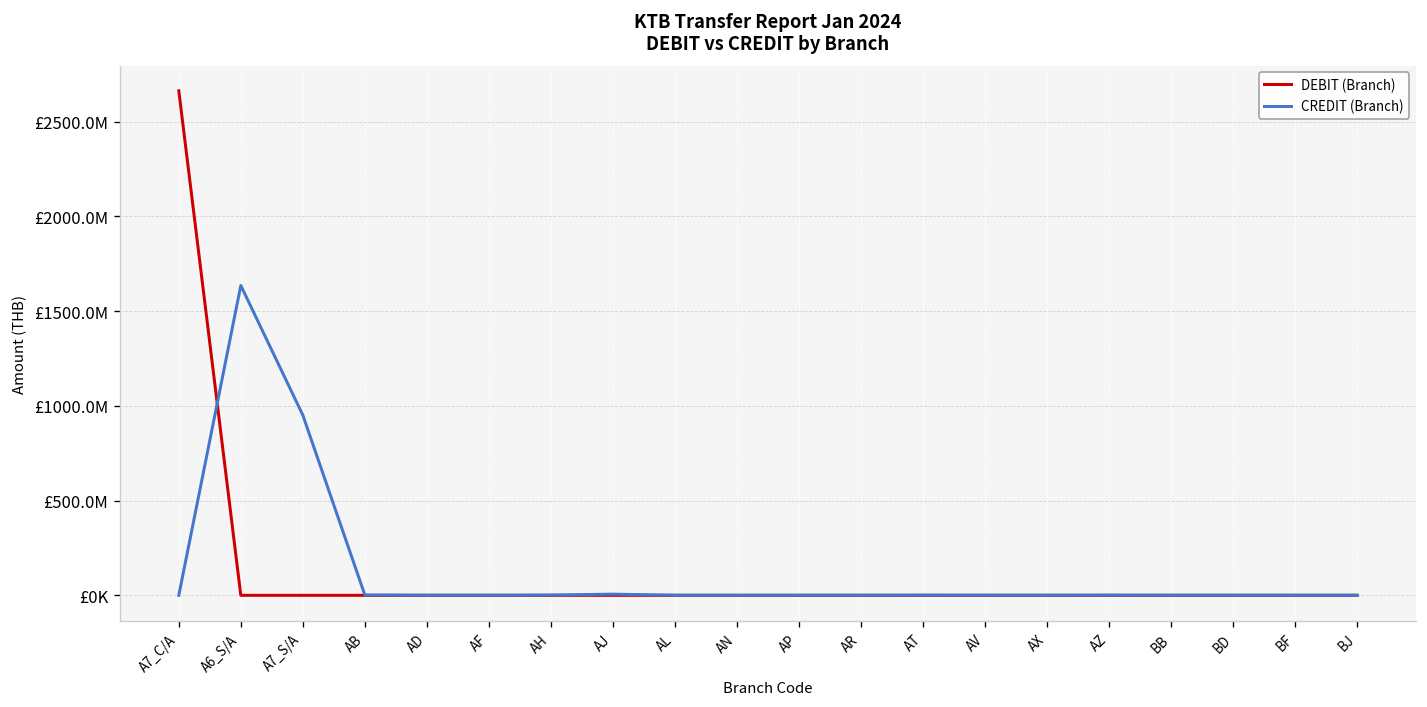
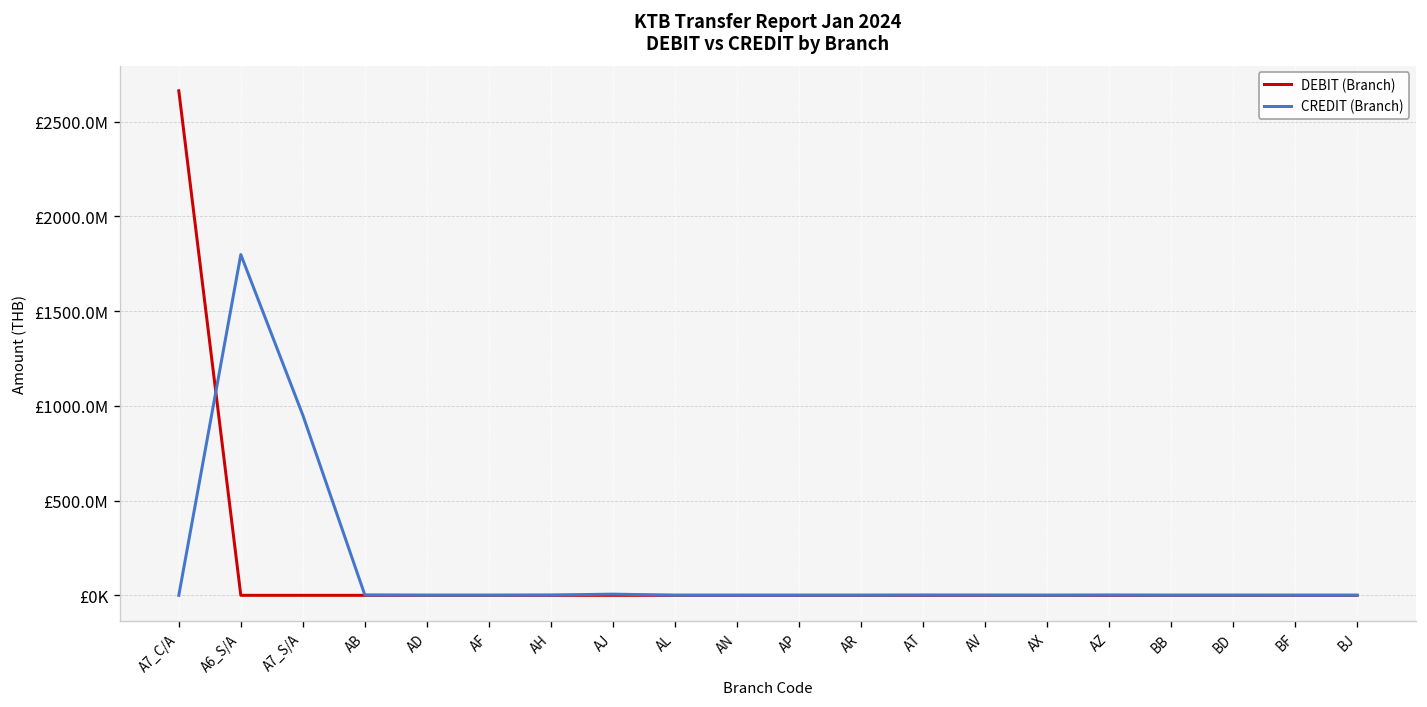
  {
    "DEBIT (Branch)": {
      "A7_C/A": "£2660000000",
      "A6_S/A": "£0",
      "A7_S/A": "£0"
    },
    "CREDIT (Branch)": {
      "A7_C/A": "£0",
-     "A6_S/A": "£1630000000",
+     "A6_S/A": "£1800000000",
      "A7_S/A": "£950000000"
    }
  }
